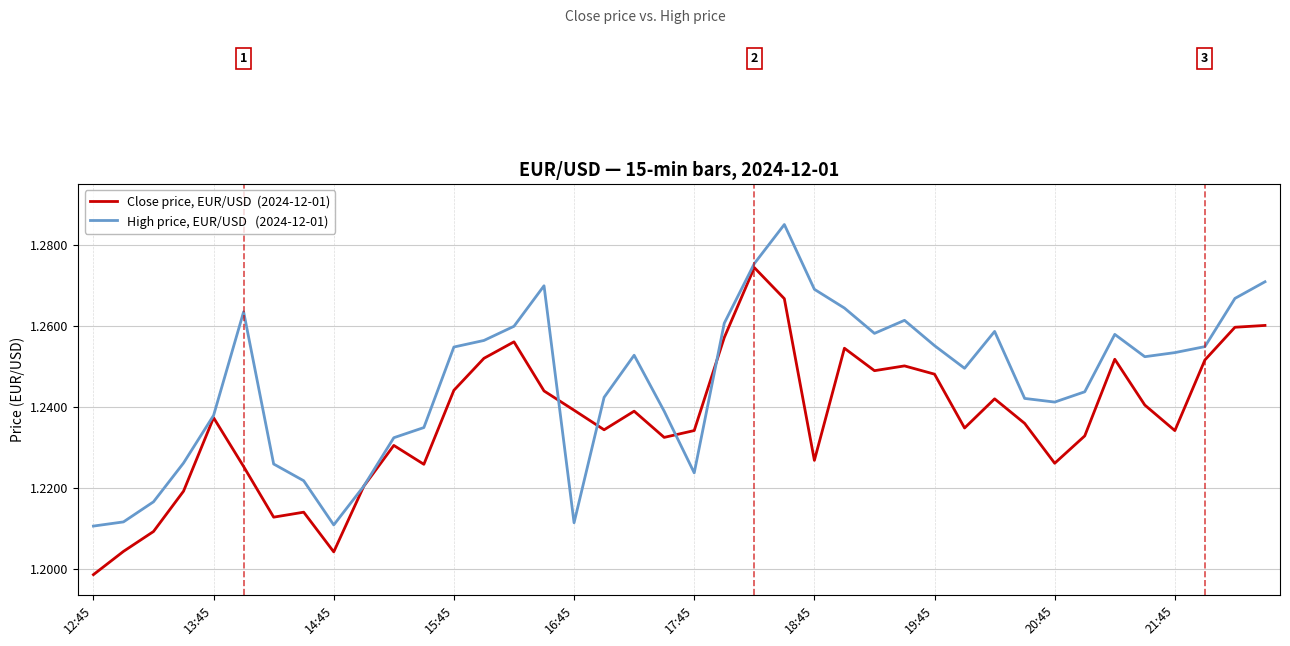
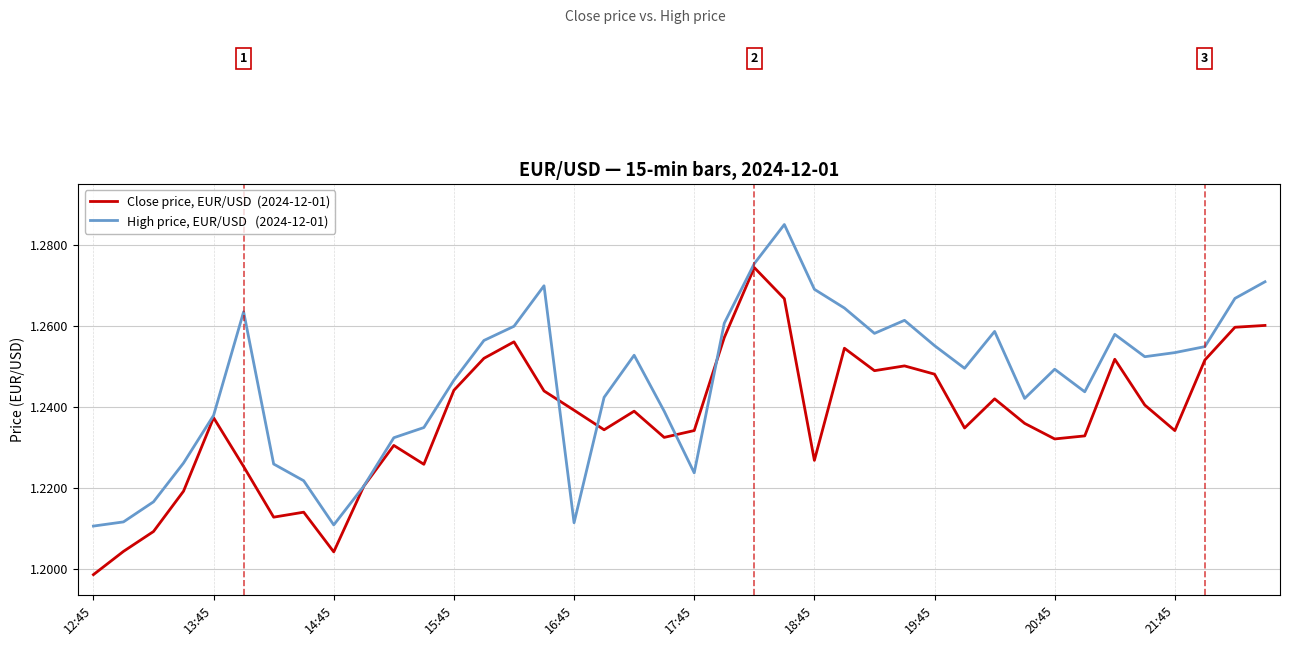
  {
    "Close price, EUR/USD (2024-12-01)": {
      "12:45": 1.199,
      "14:45": 1.204,
      "15:45": 1.244,
      "16:45": 1.239,
      "17:45": 1.234,
      "18:45": 1.227,
      "19:45": 1.248,
-     "20:45": 1.226,
+     "20:45": 1.232,
      "21:45": 1.234
    },
    "High price, EUR/USD (2024-12-01)": {
      "12:45": 1.211,
      "14:45": 1.211,
-     "15:45": 1.255,
+     "15:45": 1.247,
      "16:45": 1.212,
      "17:45": 1.224,
      "18:45": 1.269,
      "19:45": 1.255,
-     "20:45": 1.241,
+     "20:45": 1.249,
      "21:45": 1.254
    }
  }
